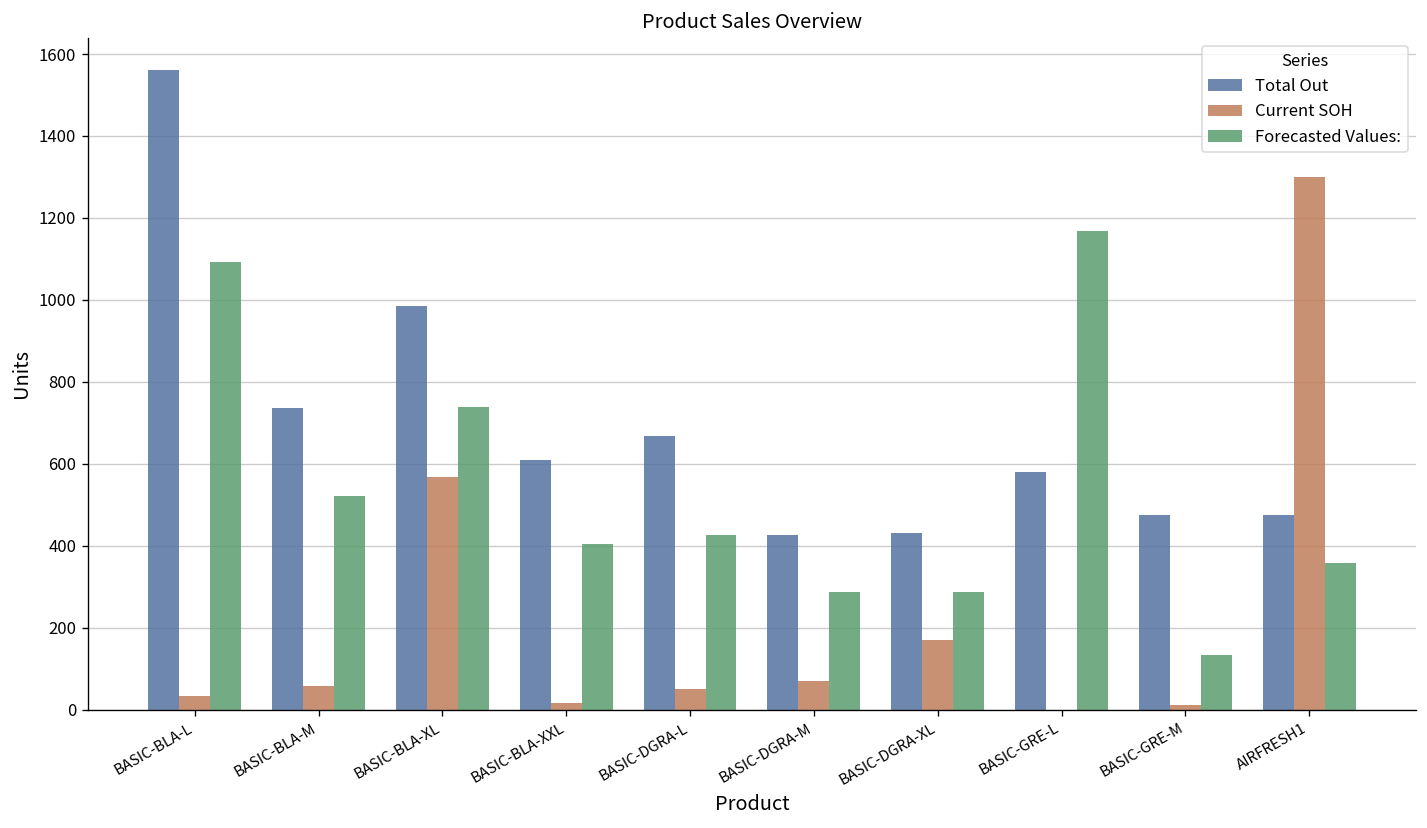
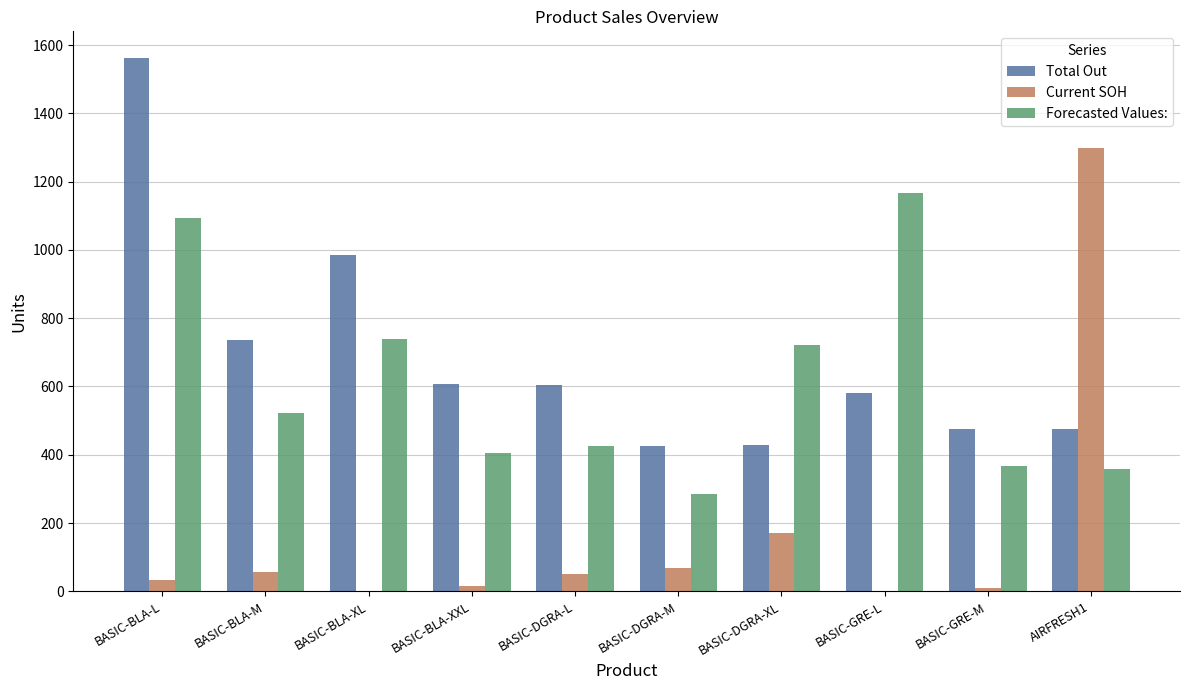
  {
    "Total Out": {
      "BASIC-BLA-L": 1560,
      "BASIC-BLA-M": 740,
      "BASIC-BLA-XL": 990,
      "BASIC-BLA-XXL": 610,
-     "BASIC-DGRA-L": 670,
+     "BASIC-DGRA-L": 600,
      "BASIC-DGRA-M": 430,
      "BASIC-DGRA-XL": 430,
      "BASIC-GRE-L": 580,
      "BASIC-GRE-M": 470,
      "AIRFRESH1": 470
    },
    "Current SOH": {
      "BASIC-BLA-L": 30,
      "BASIC-BLA-M": 60,
-     "BASIC-BLA-XL": 570,
+     "BASIC-BLA-XL": 0,
      "BASIC-BLA-XXL": 20,
      "BASIC-DGRA-L": 50,
      "BASIC-DGRA-M": 70,
      "BASIC-DGRA-XL": 170,
      "BASIC-GRE-L": 0,
      "BASIC-GRE-M": 10,
      "AIRFRESH1": 1300
    },
    "Forecasted Values:": {
      "BASIC-BLA-L": 1090,
      "BASIC-BLA-M": 520,
      "BASIC-BLA-XL": 740,
      "BASIC-BLA-XXL": 400,
      "BASIC-DGRA-L": 430,
      "BASIC-DGRA-M": 290,
-     "BASIC-DGRA-XL": 290,
+     "BASIC-DGRA-XL": 720,
      "BASIC-GRE-L": 1170,
-     "BASIC-GRE-M": 130,
+     "BASIC-GRE-M": 370,
      "AIRFRESH1": 360
    }
  }
